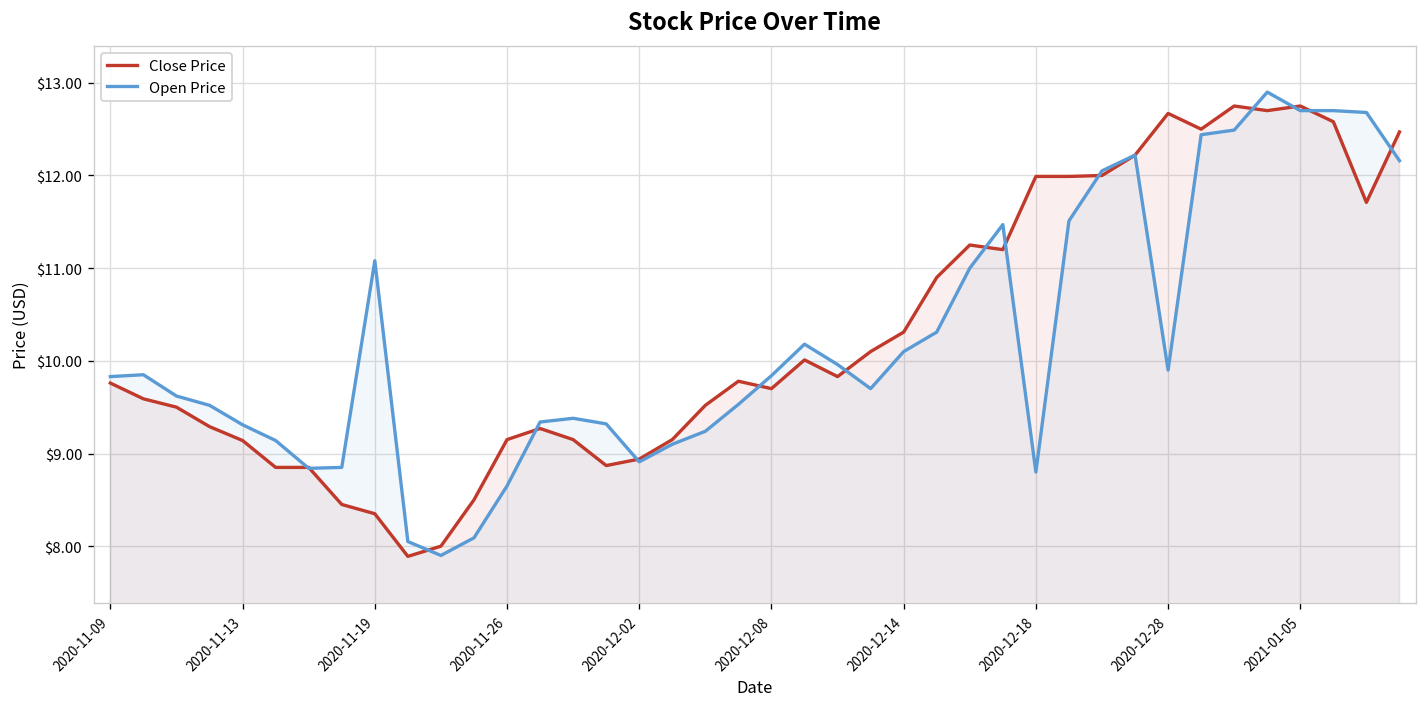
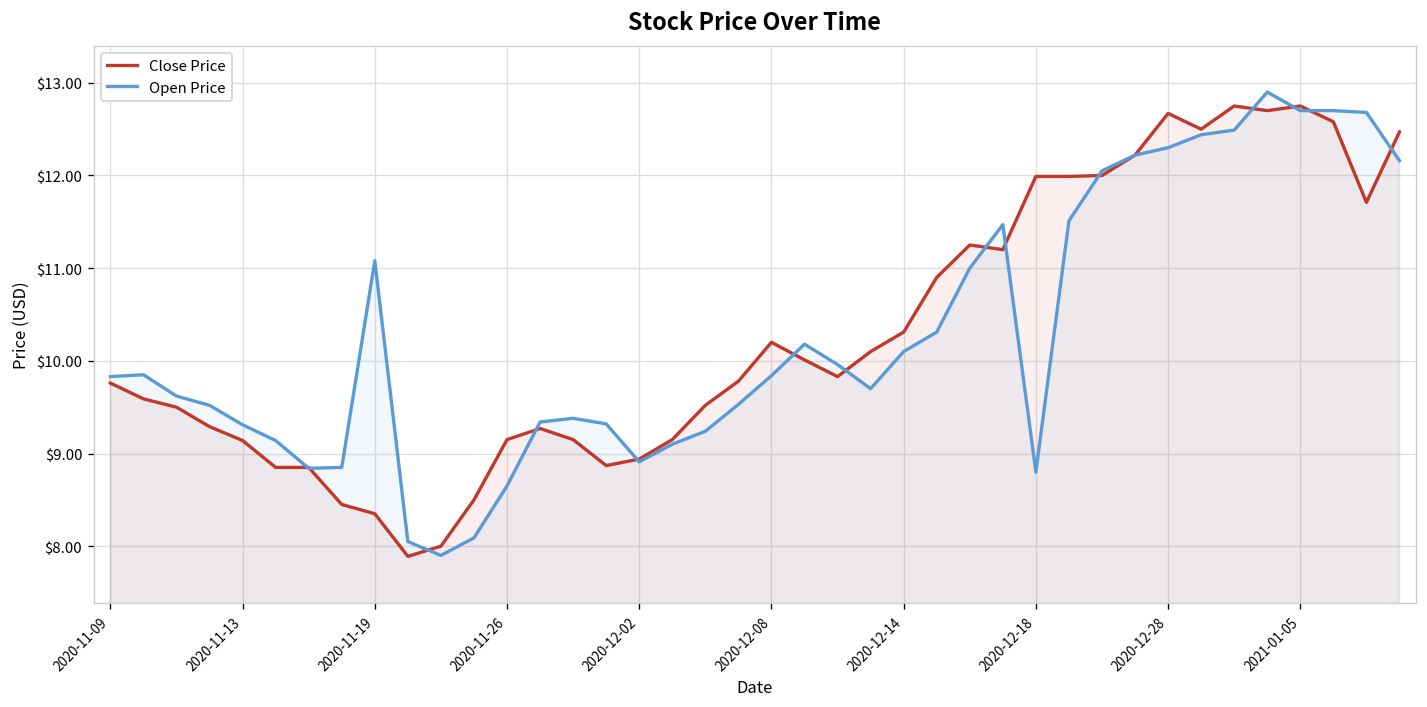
  {
    "Close Price": {
      "2020-11-09": "$9.8",
      "2020-11-13": "$9.1",
      "2020-11-19": "$8.4",
      "2020-11-26": "$9.2",
-     "2020-12-08": "$9.7",
+     "2020-12-08": "$10.2",
      "2020-12-14": "$10.3",
      "2020-12-18": "$12.0",
      "2020-12-28": "$12.7",
      "2021-01-05": "$12.8"
    },
    "Open Price": {
      "2020-11-09": "$9.8",
      "2020-11-13": "$9.3",
      "2020-11-19": "$11.1",
      "2020-11-26": "$8.7",
      "2020-12-08": "$9.8",
      "2020-12-14": "$10.1",
      "2020-12-18": "$8.8",
-     "2020-12-28": "$9.9",
+     "2020-12-28": "$12.3",
      "2021-01-05": "$12.7"
    }
  }
